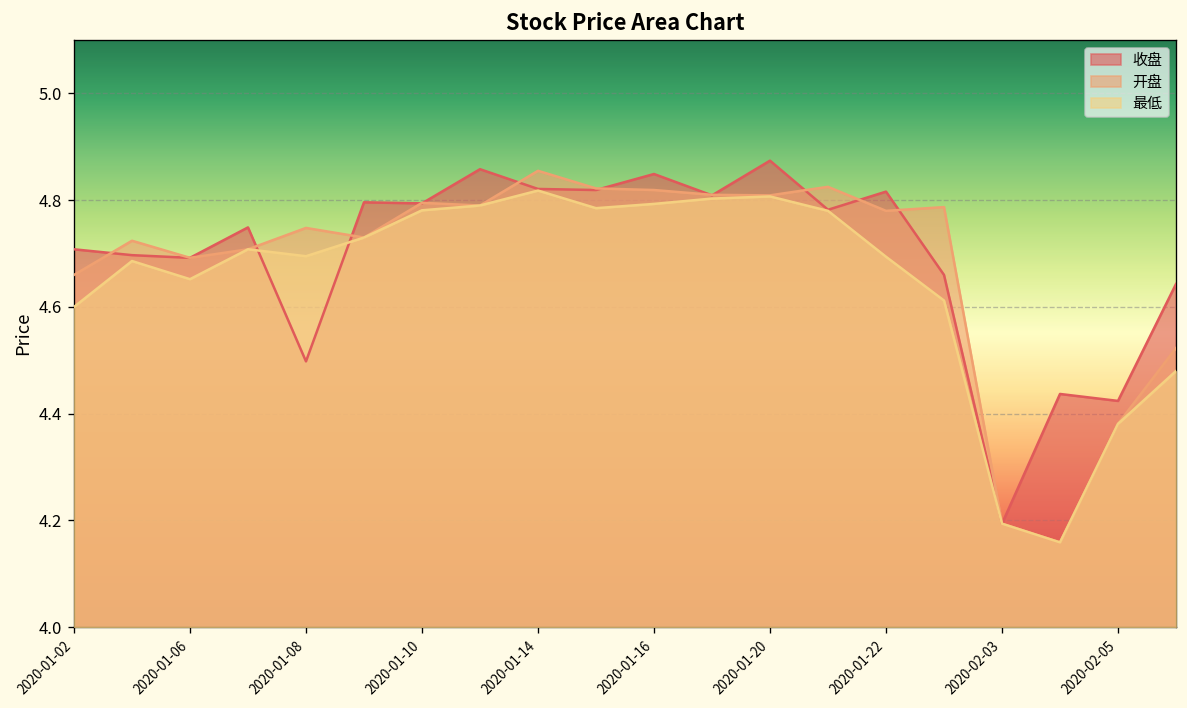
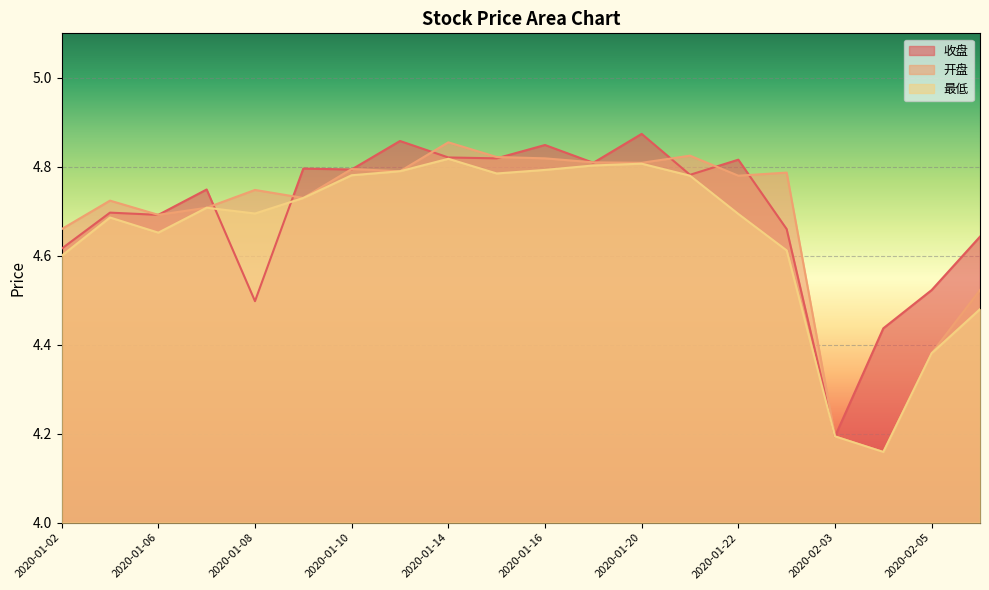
  {
    "收盘": {
-     "2020-01-02": 4.71,
+     "2020-01-02": 4.62,
      "2020-01-08": 4.50,
      "2020-01-16": 4.85,
      "2020-01-20": 4.87,
      "2020-01-22": 4.82,
-     "2020-02-05": 4.42
+     "2020-02-05": 4.52
    }
  }
